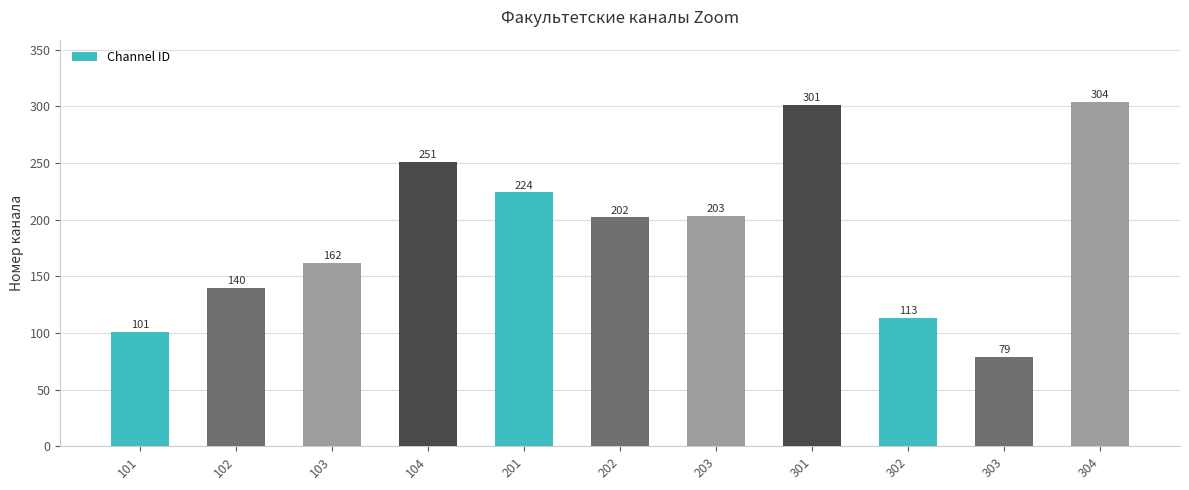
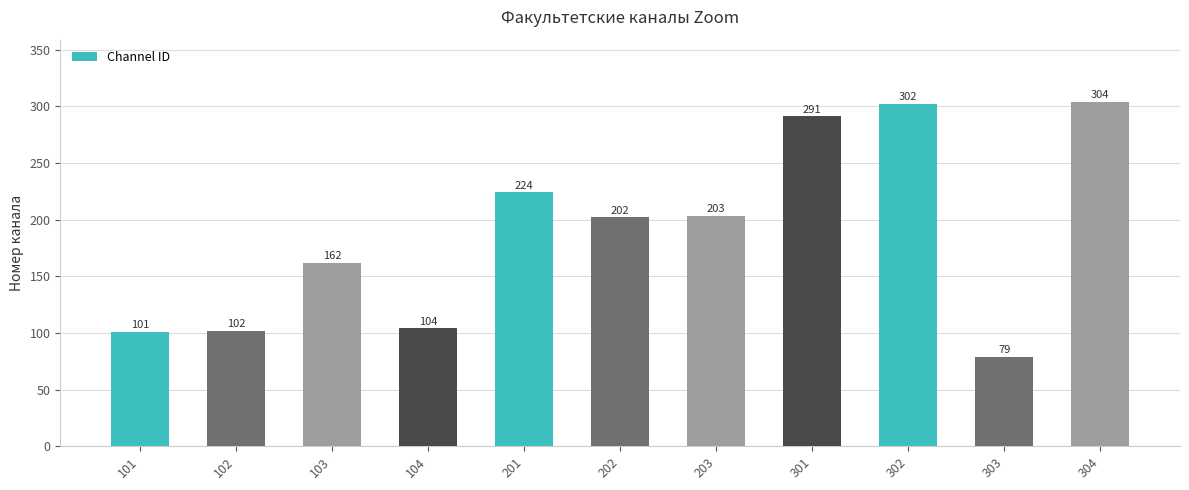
  {
    "101": 101,
-   "102": 140,
+   "102": 102,
    "103": 162,
-   "104": 251,
+   "104": 104,
    "201": 224,
    "202": 202,
    "203": 203,
-   "301": 301,
-   "302": 113,
+   "301": 291,
+   "302": 302,
    "303": 79,
    "304": 304
  }
